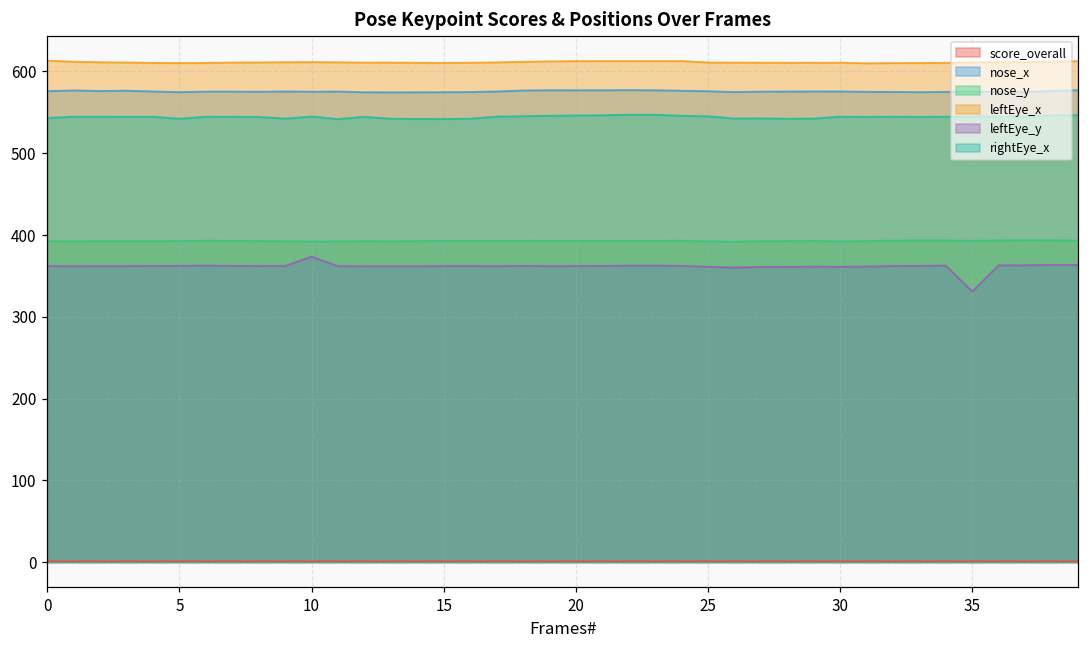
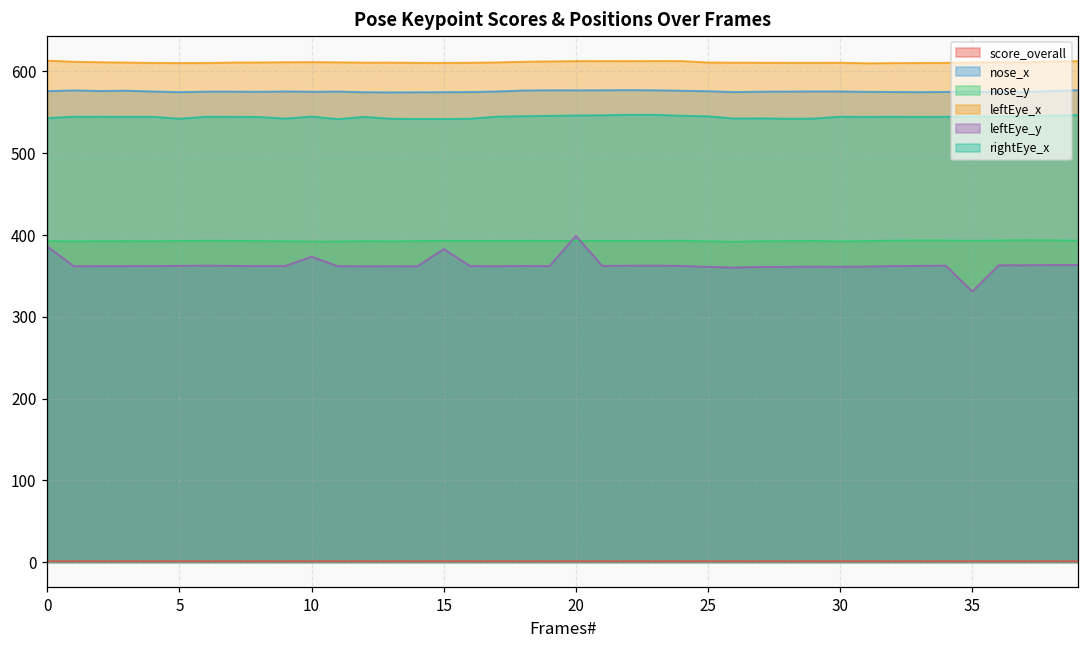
  {
    "leftEye_y": {
-     "0": 360,
+     "0": 390,
      "5": 360,
      "10": 370,
-     "15": 360,
-     "20": 360,
+     "15": 380,
+     "20": 400,
      "25": 360,
      "30": 360,
      "35": 330
    }
  }
